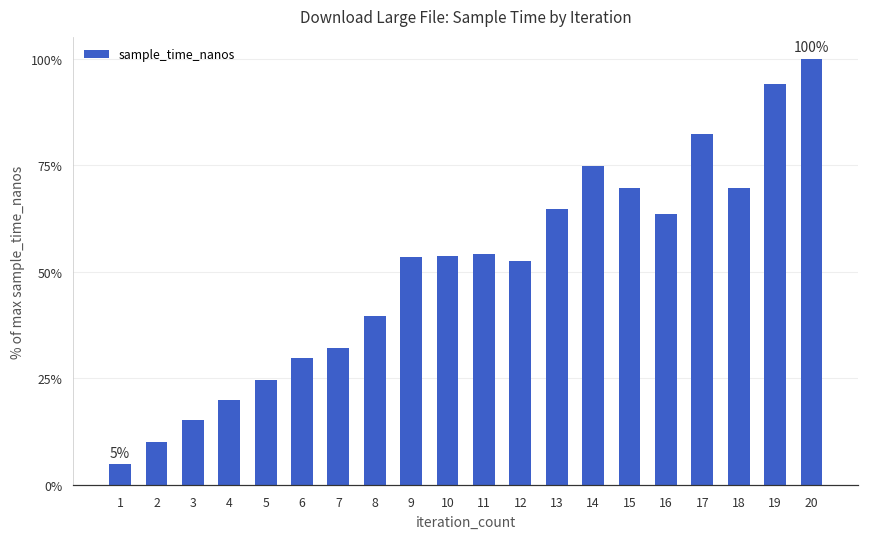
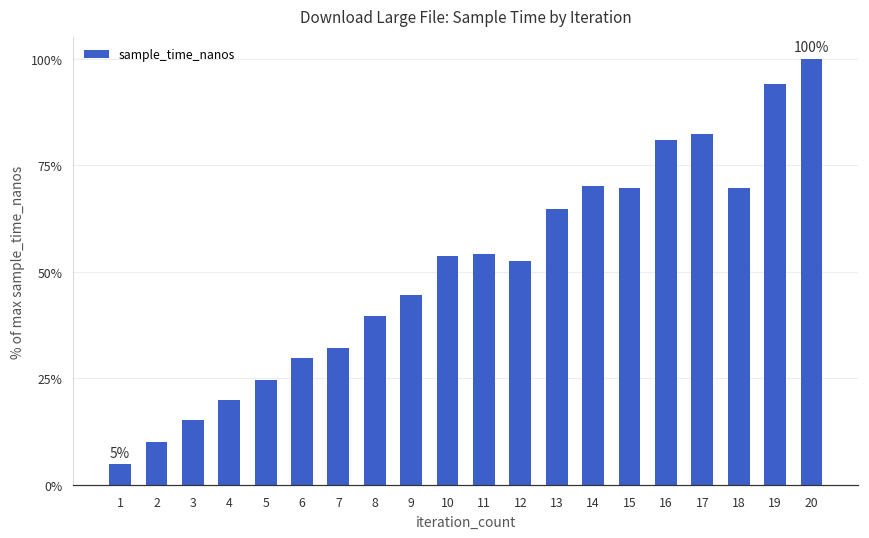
  {
    "2": "10%",
    "3": "15%",
    "4": "20%",
    "5": "25%",
    "6": "30%",
    "7": "32%",
    "8": "40%",
-   "9": "54%",
+   "9": "45%",
    "10": "54%",
    "11": "54%",
    "12": "53%",
    "13": "65%",
-   "14": "75%",
+   "14": "70%",
    "15": "70%",
-   "16": "63%",
+   "16": "81%",
    "17": "82%",
    "18": "70%",
    "19": "94%"
  }
